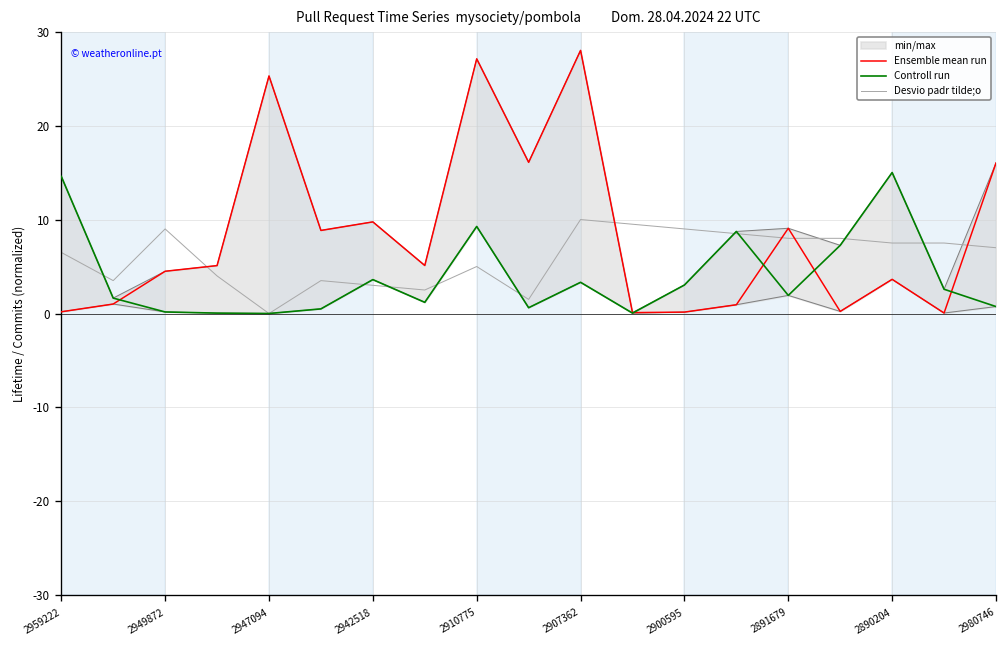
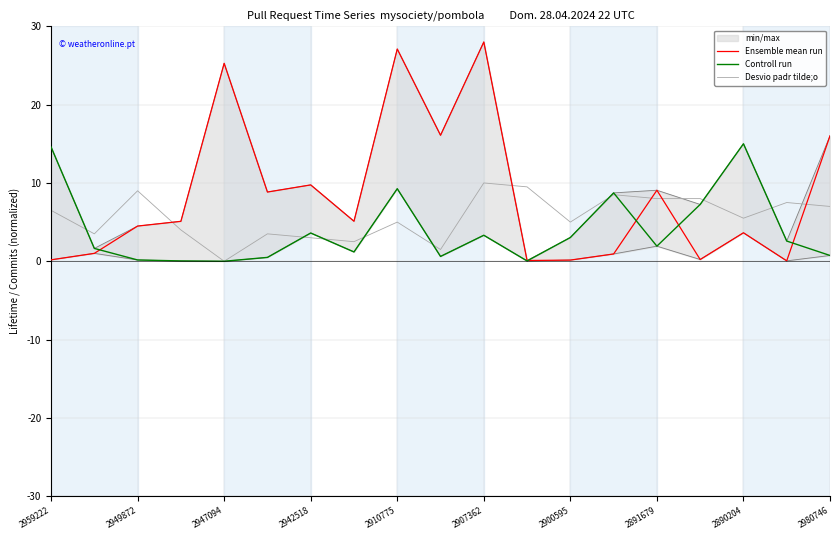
  {
    "Desvio padr tilde;o": {
      "2959222": 7,
      "2949872": 9,
      "2942518": 3,
      "2910775": 5,
      "2907362": 10,
-     "2900595": 9,
+     "2900595": 5,
      "2891679": 8,
-     "2890204": 8,
+     "2890204": 6,
      "2980746": 7
    }
  }
